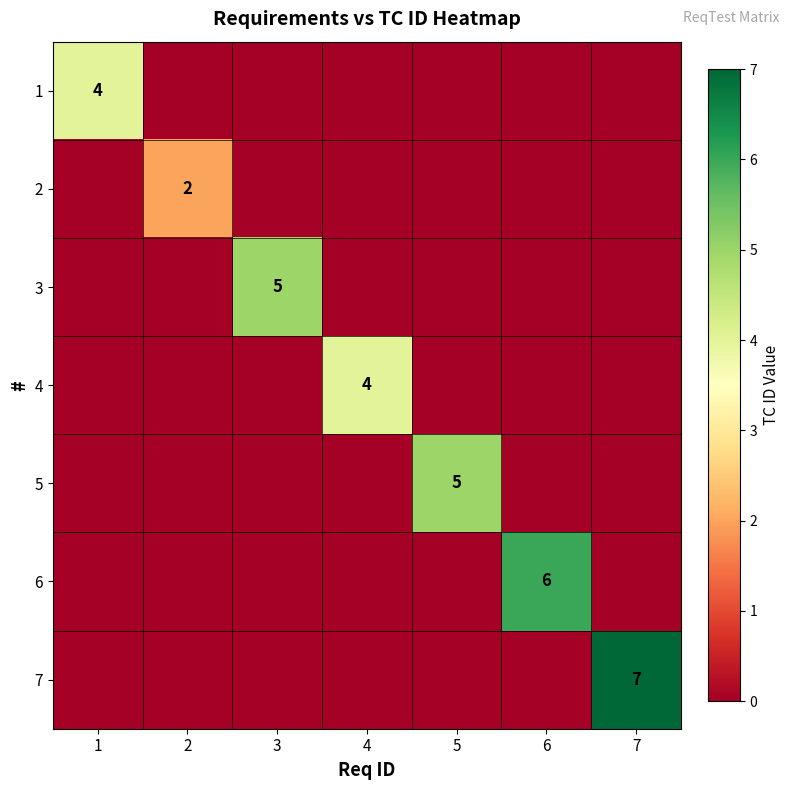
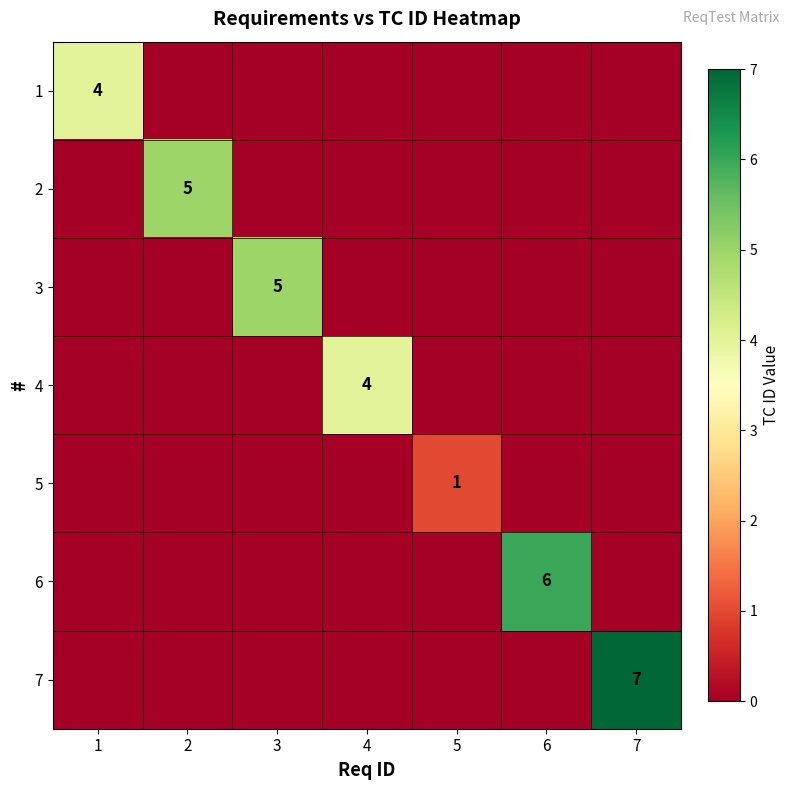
  {
    "1": {
      "1": 4
    },
    "2": {
-     "2": 2
+     "2": 5
    },
    "3": {
      "3": 5
    },
    "4": {
      "4": 4
    },
    "5": {
-     "5": 5
+     "5": 1
    },
    "6": {
      "6": 6
    },
    "7": {
      "7": 7
    }
  }
